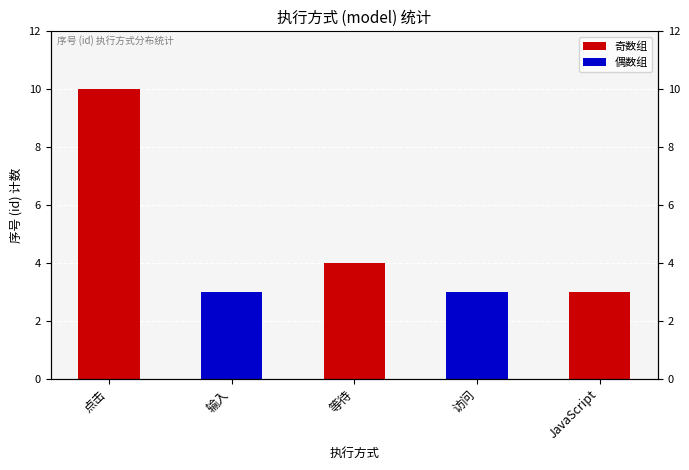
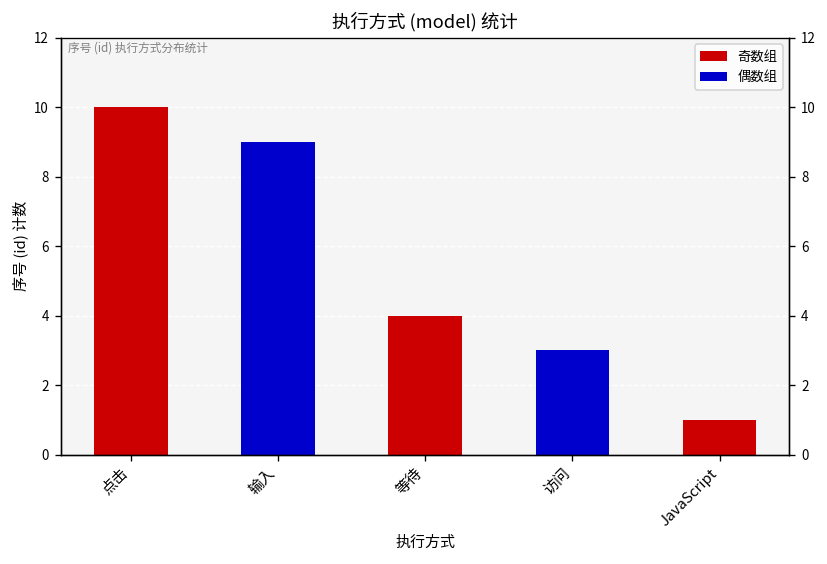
  {
    "点击": 10,
-   "输入": 3,
+   "输入": 9,
    "等待": 4,
    "访问": 3,
-   "JavaScript": 3
+   "JavaScript": 1
  }
